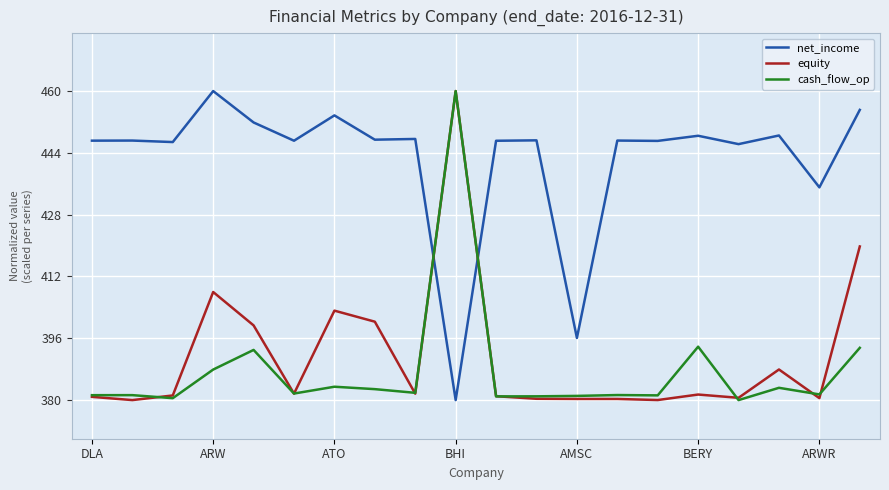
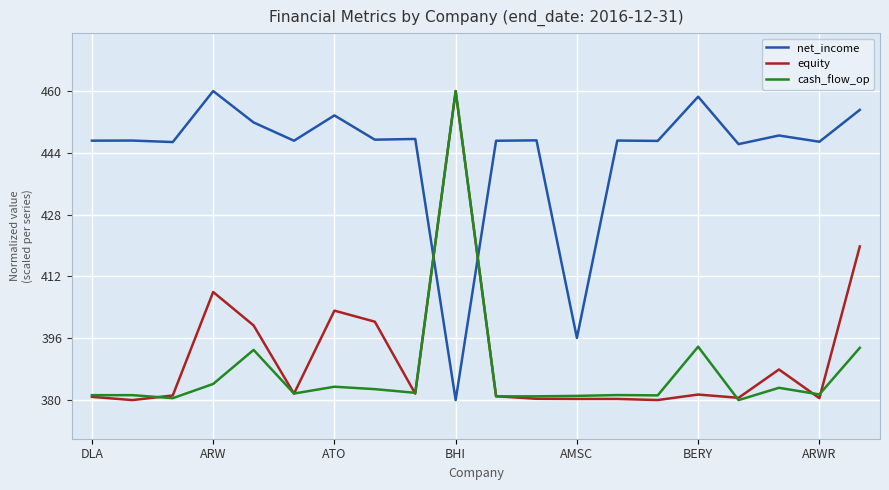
  {
    "net_income": {
      "DLA": 447,
      "ARW": 460,
      "ATO": 454,
      "BHI": 380,
      "AMSC": 396,
-     "BERY": 448,
-     "ARWR": 435
+     "BERY": 459,
+     "ARWR": 447
    },
    "equity": {
      "ARW": 408,
      "ATO": 403,
      "AMSC": 380,
      "BERY": 381,
      "ARWR": 381
    },
    "cash_flow_op": {
-     "ARW": 388,
+     "ARW": 384,
      "ATO": 383,
      "AMSC": 381,
      "BERY": 394,
      "ARWR": 381
    }
  }
